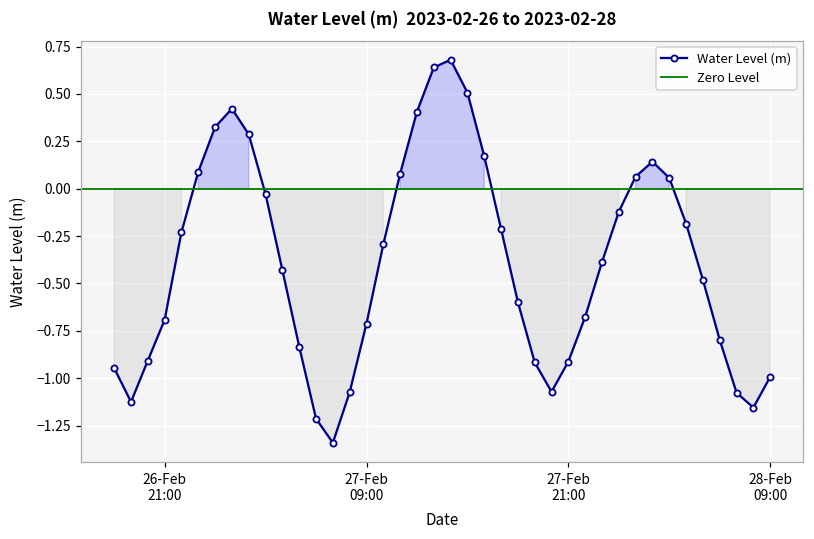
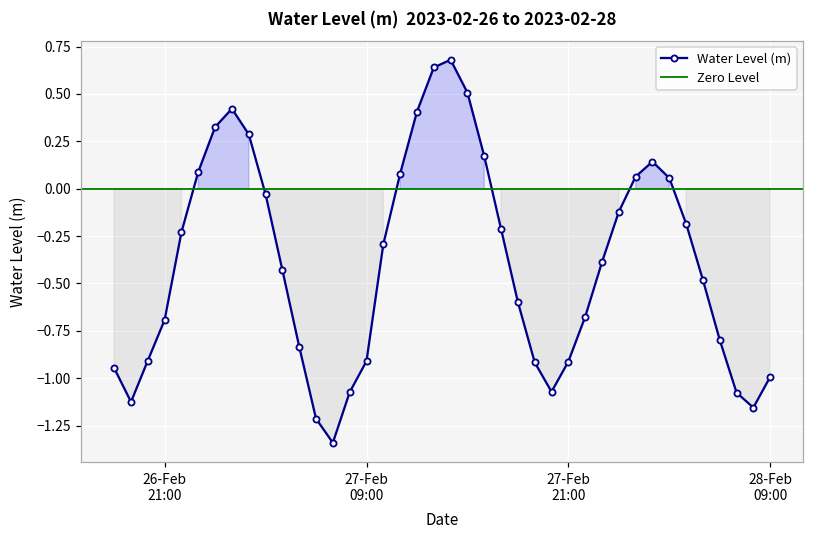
  {
    "26-Feb 21:00": -0.69,
-   "27-Feb 09:00": -0.71,
+   "27-Feb 09:00": -0.91,
    "27-Feb 21:00": -0.91,
    "28-Feb 09:00": -0.99
  }
